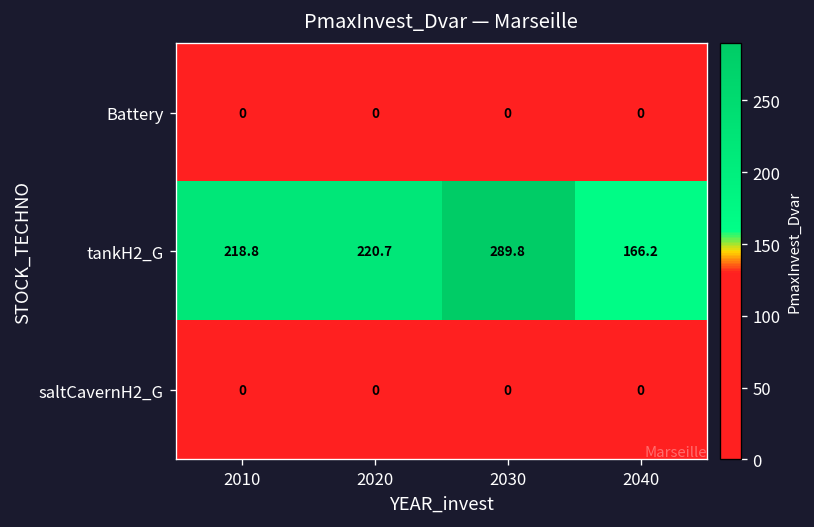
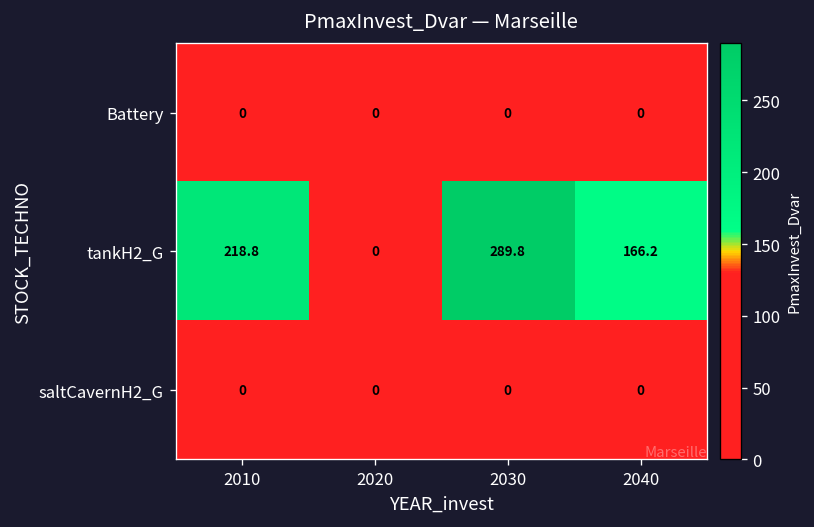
  {
    "Battery": {
      "2010": 0,
      "2020": 0,
      "2030": 0,
      "2040": 0
    },
    "tankH2_G": {
      "2010": 218.8,
-     "2020": 220.7,
+     "2020": 0,
      "2030": 289.8,
      "2040": 166.2
    },
    "saltCavernH2_G": {
      "2010": 0,
      "2020": 0,
      "2030": 0
    }
  }
